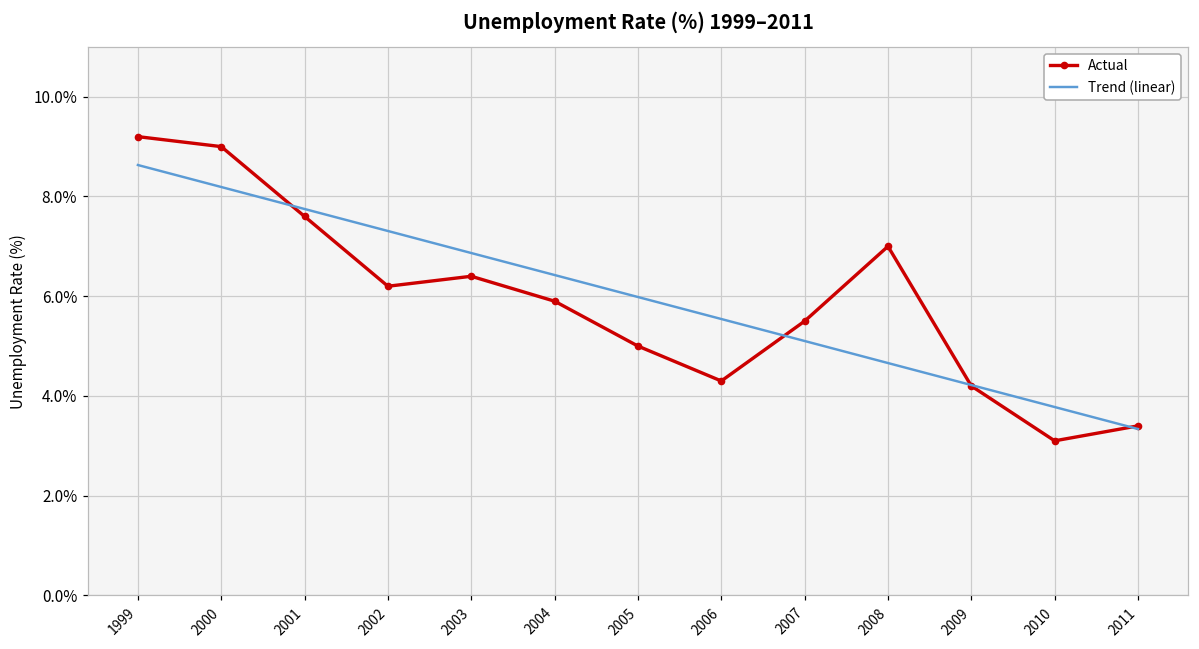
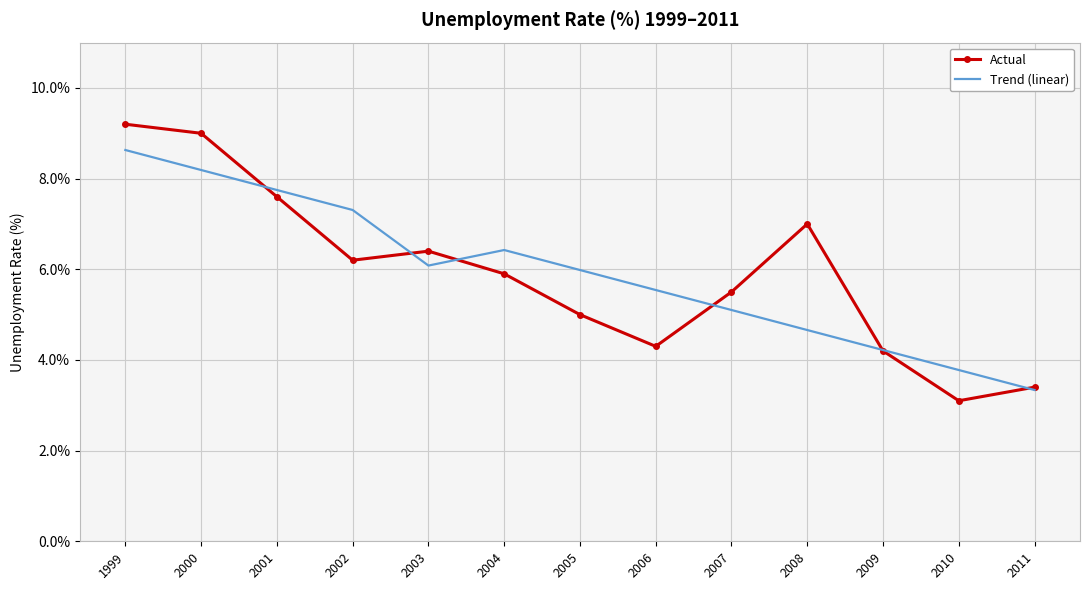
  {
    "Actual": {
      "1999": "9.2%",
      "2000": "9.0%",
      "2001": "7.6%",
      "2002": "6.2%",
      "2003": "6.4%",
      "2004": "5.9%",
      "2005": "5.0%",
      "2006": "4.3%",
      "2007": "5.5%",
      "2008": "7.0%",
      "2010": "3.1%",
      "2011": "3.4%"
    },
    "Trend (linear)": {
      "1999": "8.6%",
      "2000": "8.2%",
      "2001": "7.7%",
      "2002": "7.3%",
-     "2003": "6.9%",
+     "2003": "6.1%",
      "2004": "6.4%",
      "2005": "6.0%",
      "2006": "5.5%",
      "2007": "5.1%",
      "2008": "4.7%",
      "2010": "3.8%",
      "2011": "3.3%"
    }
  }
